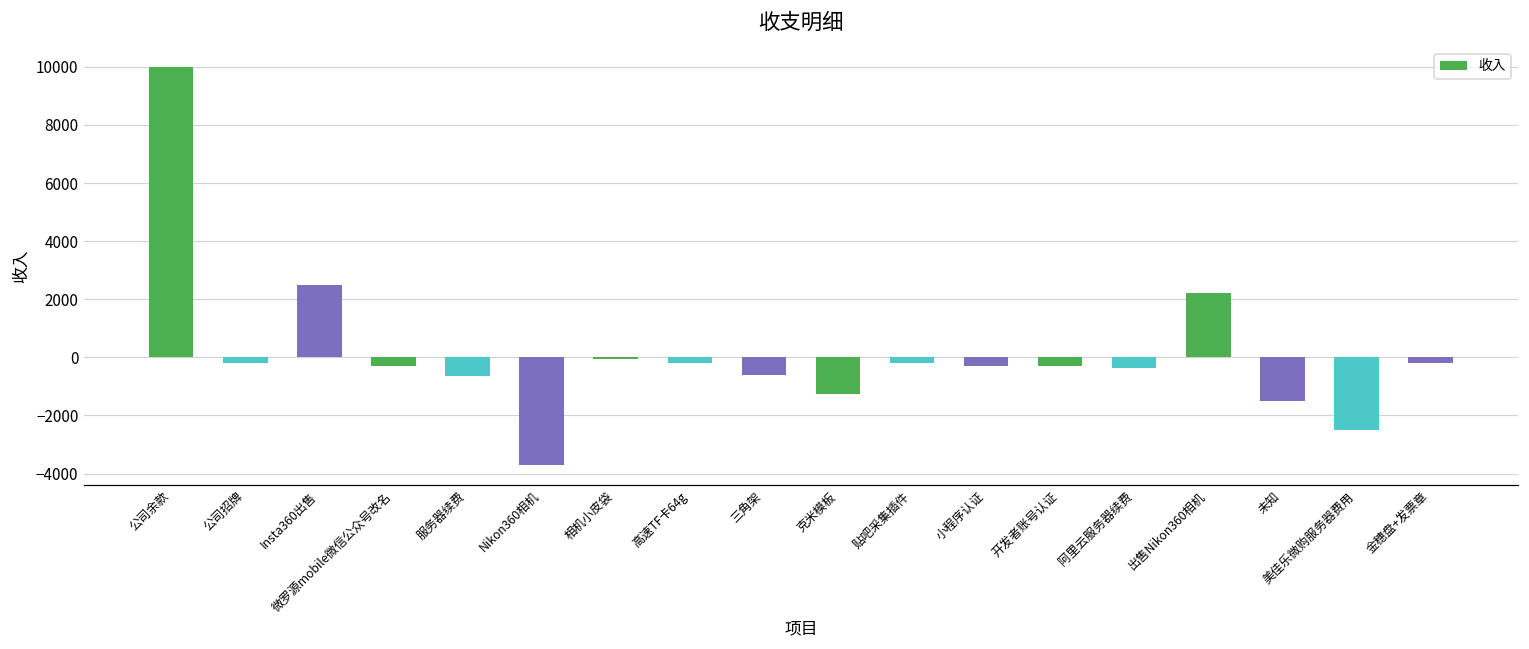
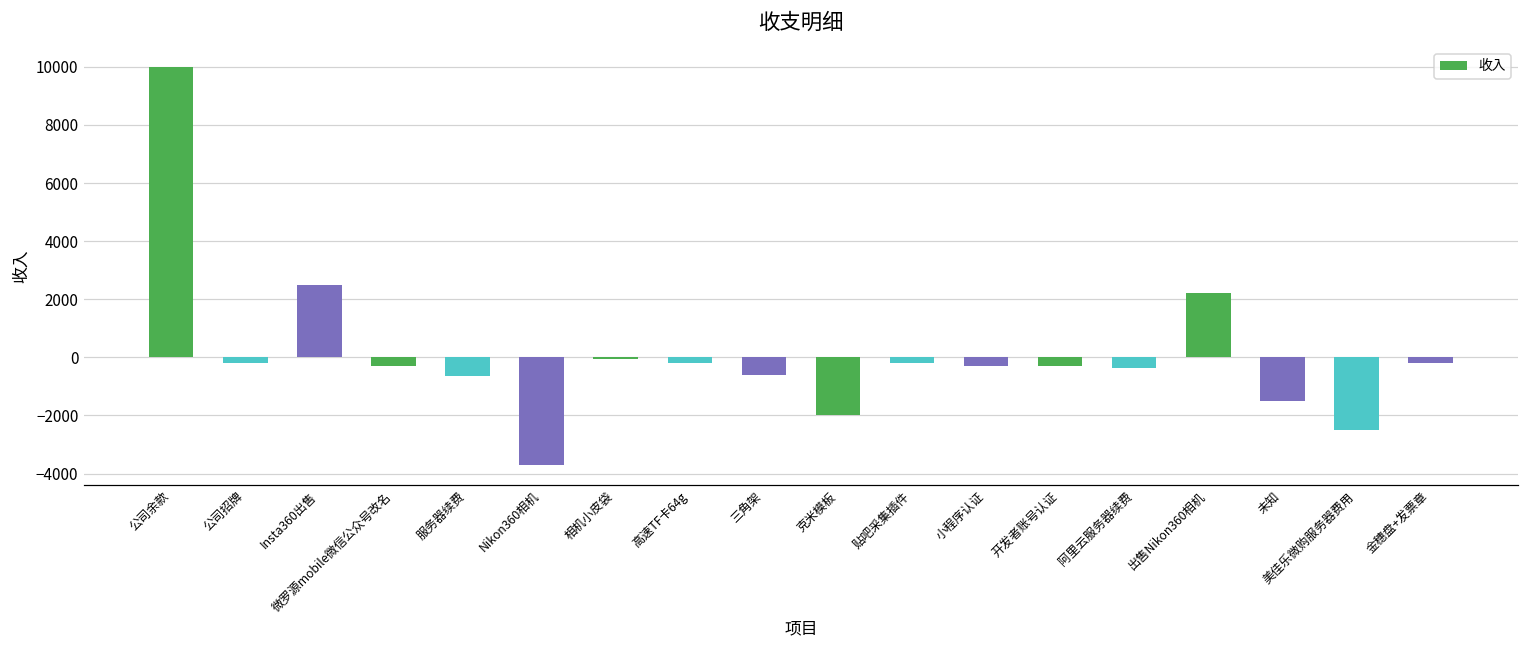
  {
    "公司余款": 10000,
    "公司招牌": -200,
    "Insta360出售": 2500,
    "微罗源mobile微信公众号改名": -300,
    "服务器续费": -700,
    "Nikon360相机": -3700,
    "高速TF卡64g": -200,
    "三角架": -600,
-   "克米模板": -1300,
+   "克米模板": -2000,
    "贴吧采集插件": -200,
    "小程序认证": -300,
    "开发者账号认证": -300,
    "阿里云服务器续费": -400,
    "出售Nikon360相机": 2200,
    "未知": -1500,
    "美佳乐微购服务器费用": -2500,
    "金穗盘+发票章": -200
  }
